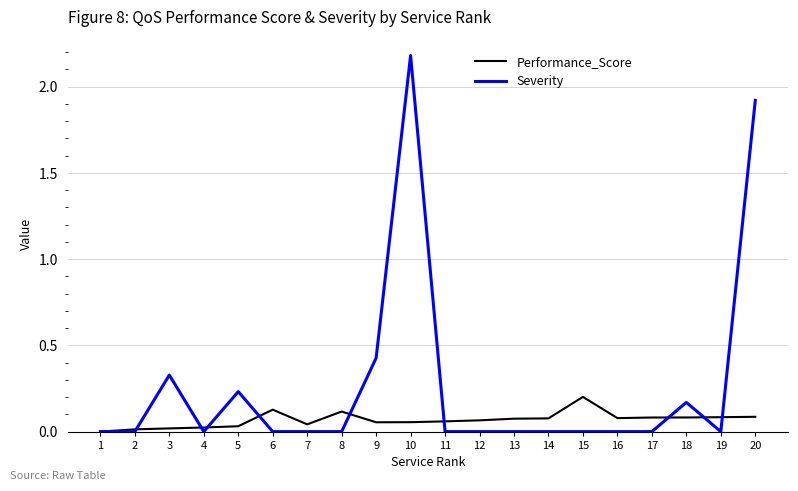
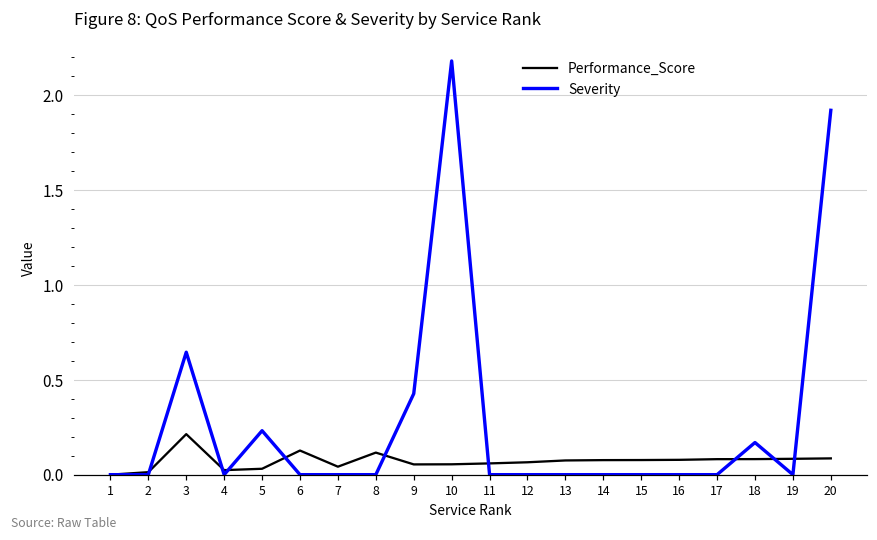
  {
    "Performance_Score": {
-     "3": 0.02,
+     "3": 0.21,
      "4": 0.02,
      "5": 0.03,
      "6": 0.13,
      "7": 0.04,
      "8": 0.12,
      "9": 0.05,
      "10": 0.05,
      "11": 0.06,
      "12": 0.07,
      "13": 0.07,
      "14": 0.08,
-     "15": 0.20,
+     "15": 0.08,
      "16": 0.08,
      "17": 0.08,
      "18": 0.08,
      "19": 0.08,
      "20": 0.09
    },
    "Severity": {
-     "3": 0.33,
+     "3": 0.65,
      "4": 0.00,
      "5": 0.23,
      "6": 0.00,
      "7": 0.00,
      "8": 0.00,
      "9": 0.43,
      "10": 2.18,
      "11": 0.00,
      "12": 0.00,
      "13": 0.00,
      "14": 0.00,
      "15": 0.00,
      "16": 0.00,
      "17": 0.00,
      "18": 0.17,
      "19": 0.00,
      "20": 1.92
    }
  }
